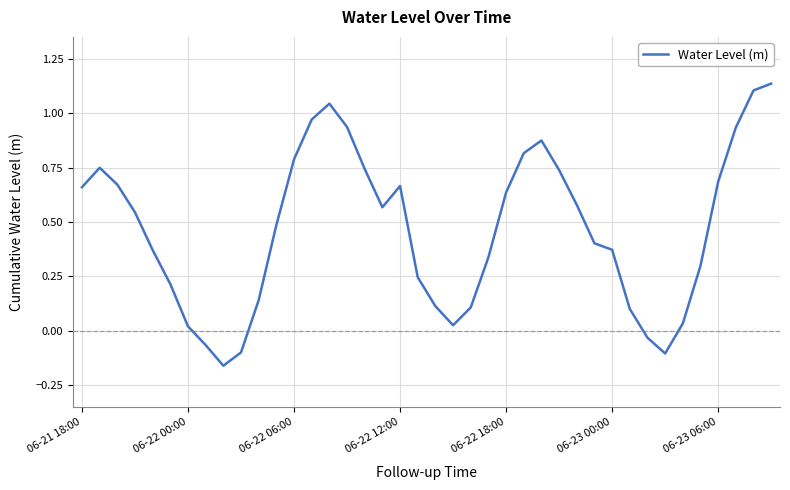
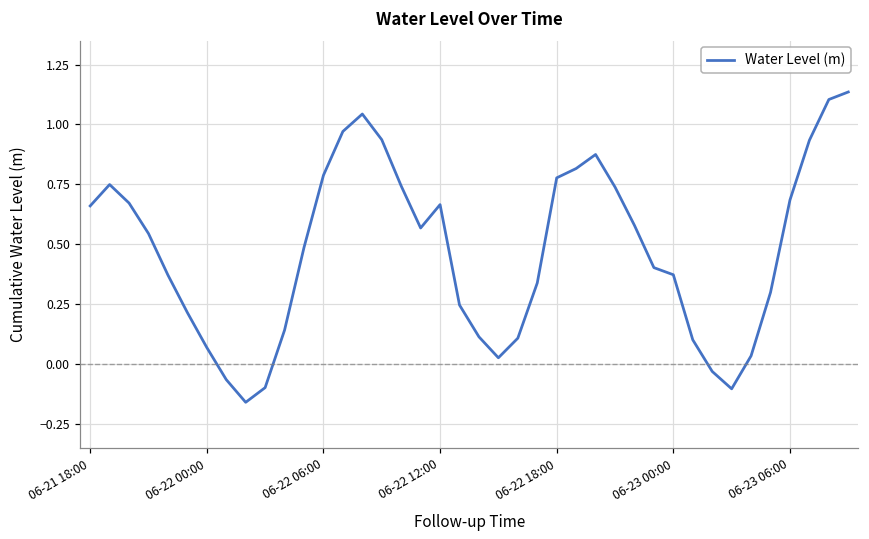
  {
    "06-21 18:00": 0.66,
-   "06-22 00:00": 0.02,
+   "06-22 00:00": 0.07,
    "06-22 06:00": 0.79,
    "06-22 12:00": 0.67,
-   "06-22 18:00": 0.64,
+   "06-22 18:00": 0.78,
    "06-23 00:00": 0.37,
    "06-23 06:00": 0.68
  }
